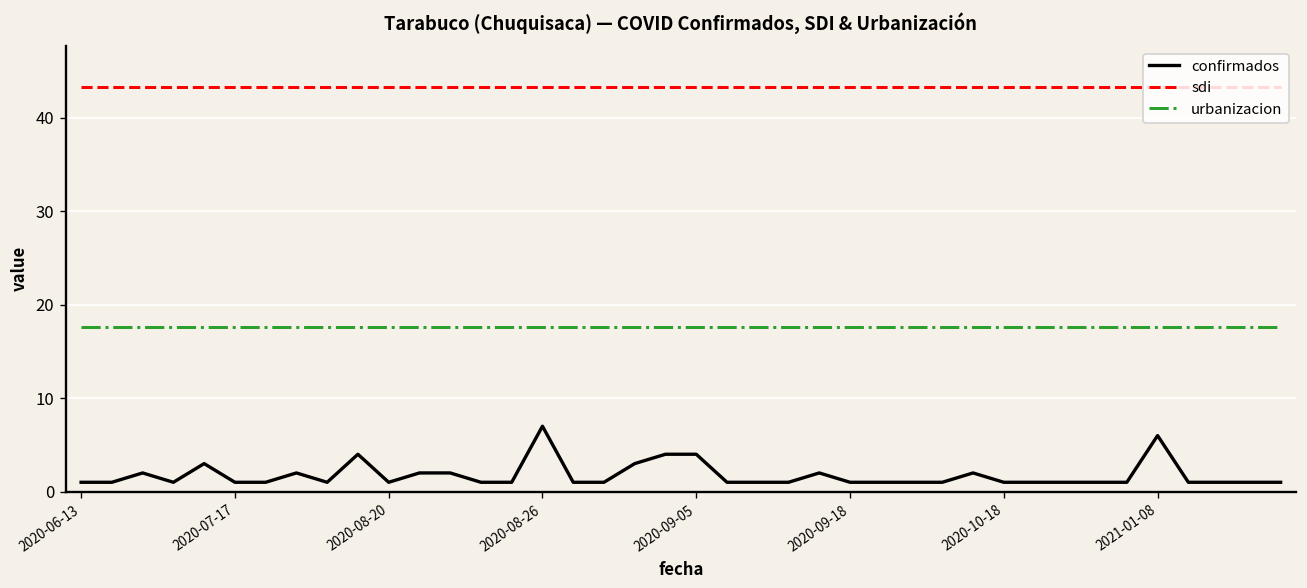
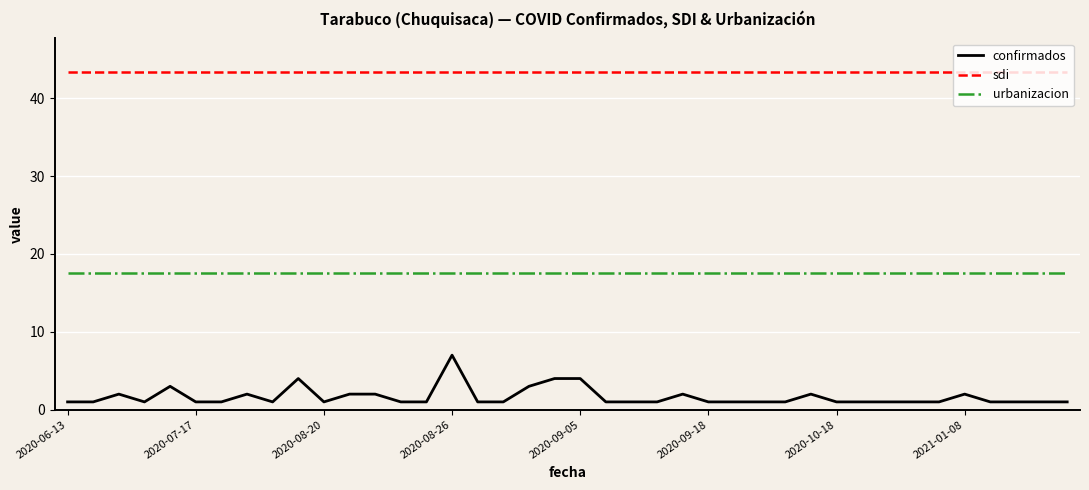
  {
    "confirmados": {
      "2020-06-13": 1,
      "2020-07-17": 1,
      "2020-08-20": 1,
      "2020-08-26": 7,
      "2020-09-05": 4,
      "2020-09-18": 1,
      "2020-10-18": 1,
-     "2021-01-08": 6
+     "2021-01-08": 2
    },
    "sdi": {
      "2020-06-13": 43,
      "2020-07-17": 43,
      "2020-08-20": 43,
      "2020-08-26": 43,
      "2020-09-05": 43,
      "2020-09-18": 43,
      "2020-10-18": 43
    },
    "urbanizacion": {
      "2020-06-13": 18,
      "2020-07-17": 18,
      "2020-08-20": 18,
      "2020-08-26": 18,
      "2020-09-05": 18,
      "2020-09-18": 18,
      "2020-10-18": 18,
      "2021-01-08": 18
    }
  }
